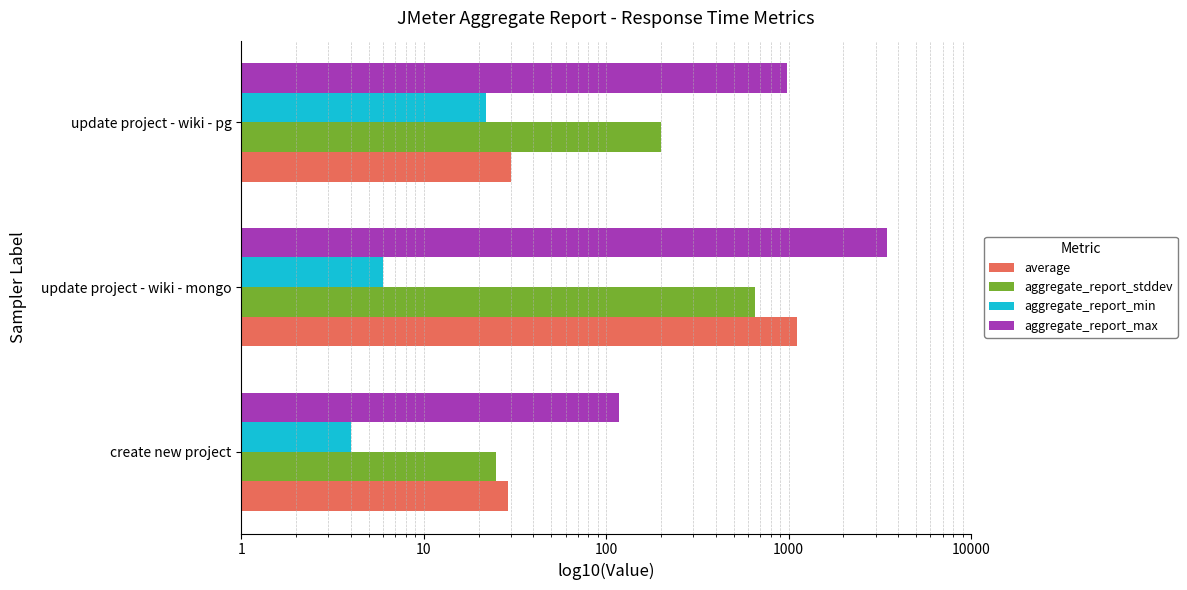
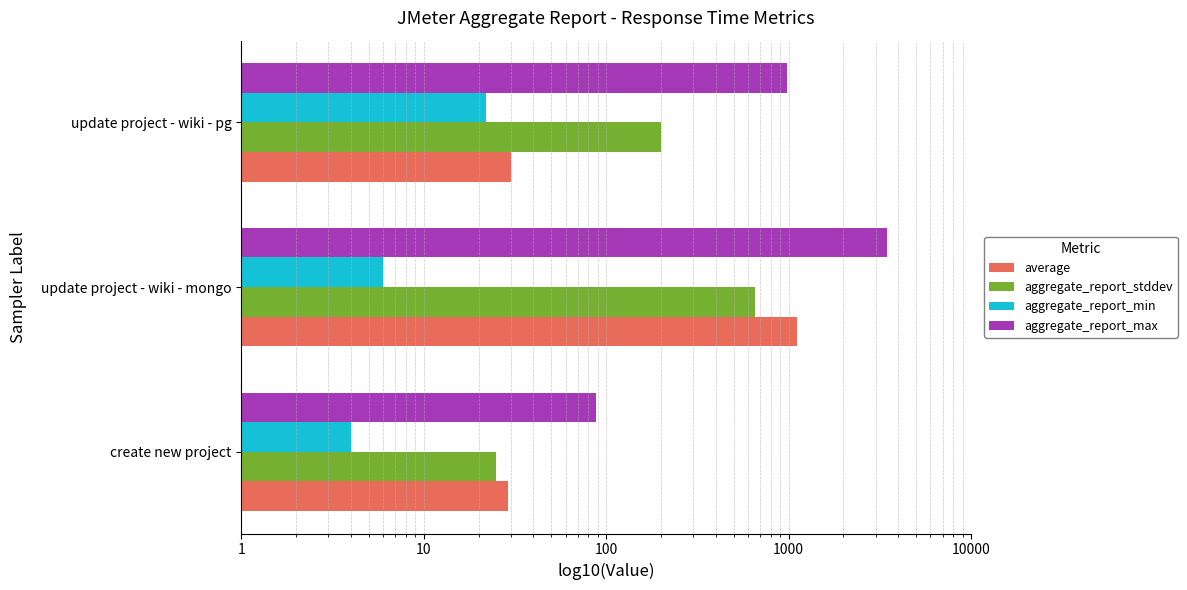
  {
    "average": {
      "update project - wiki - pg": 30,
      "update project - wiki - mongo": 1100,
      "create new project": 29
    },
    "aggregate_report_stddev": {
      "update project - wiki - pg": 200,
      "update project - wiki - mongo": 660,
      "create new project": 25
    },
    "aggregate_report_min": {
      "update project - wiki - pg": 22,
      "update project - wiki - mongo": 6,
      "create new project": 4
    },
    "aggregate_report_max": {
      "update project - wiki - pg": 1000,
      "update project - wiki - mongo": 3500,
-     "create new project": 120
+     "create new project": 90
    }
  }
